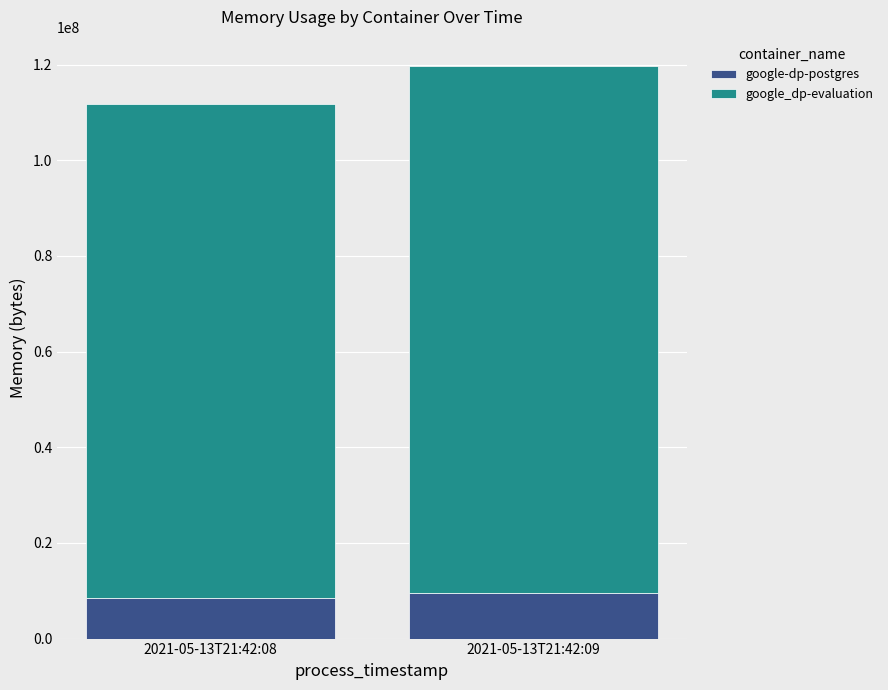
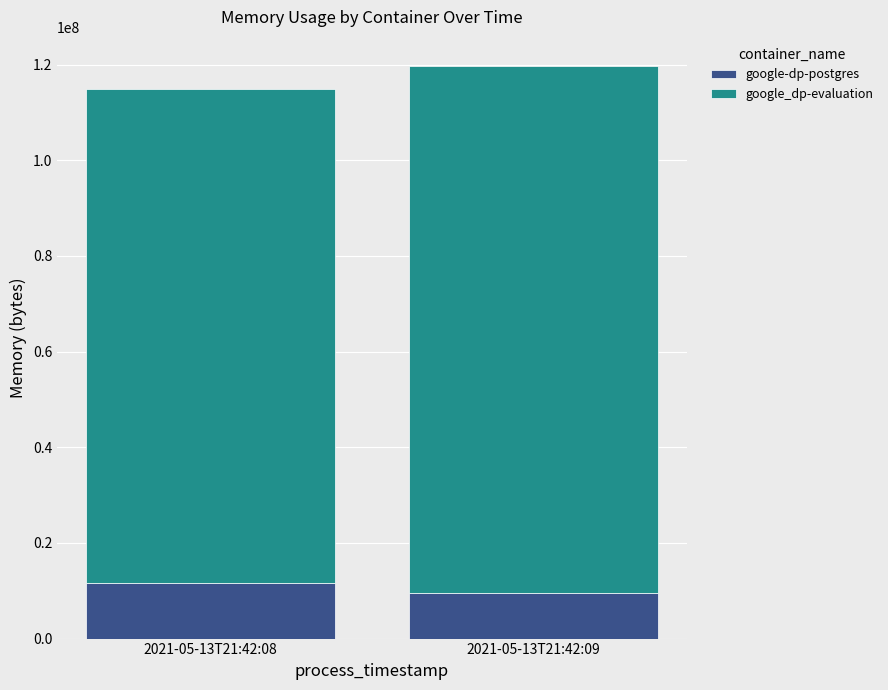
  {
    "google-dp-postgres": {
-     "2021-05-13T21:42:08": 8000000,
+     "2021-05-13T21:42:08": 12000000,
      "2021-05-13T21:42:09": 10000000
    },
    "google_dp-evaluation": {
      "2021-05-13T21:42:08": 103000000,
      "2021-05-13T21:42:09": 110000000
    }
  }
